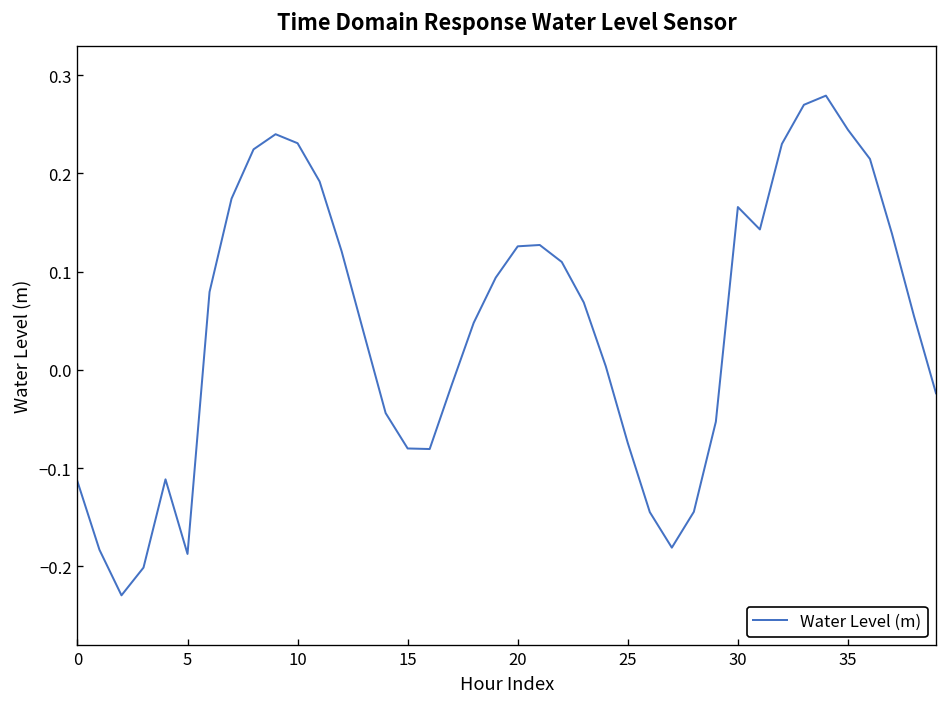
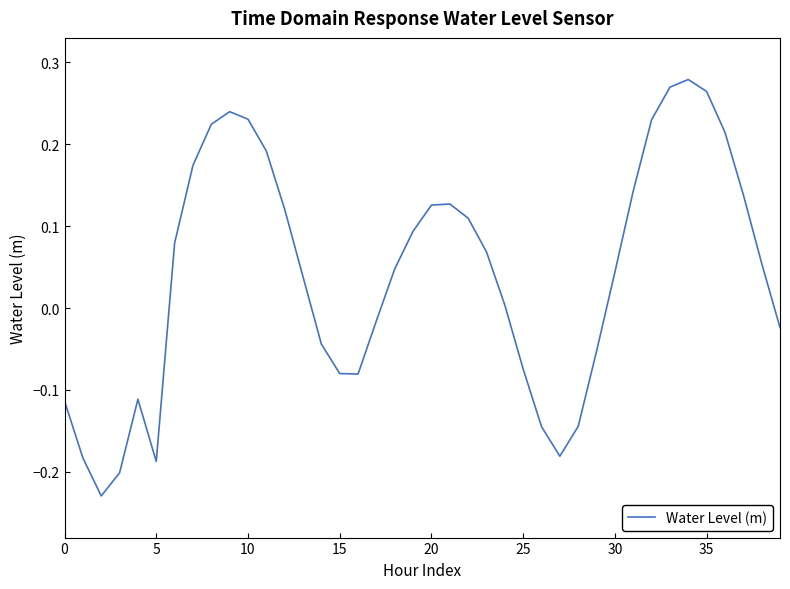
  {
    "0": -0.11,
    "5": -0.19,
    "10": 0.23,
    "15": -0.08,
    "20": 0.13,
    "25": -0.07,
-   "30": 0.17,
-   "35": 0.24
+   "30": 0.04,
+   "35": 0.26
  }
